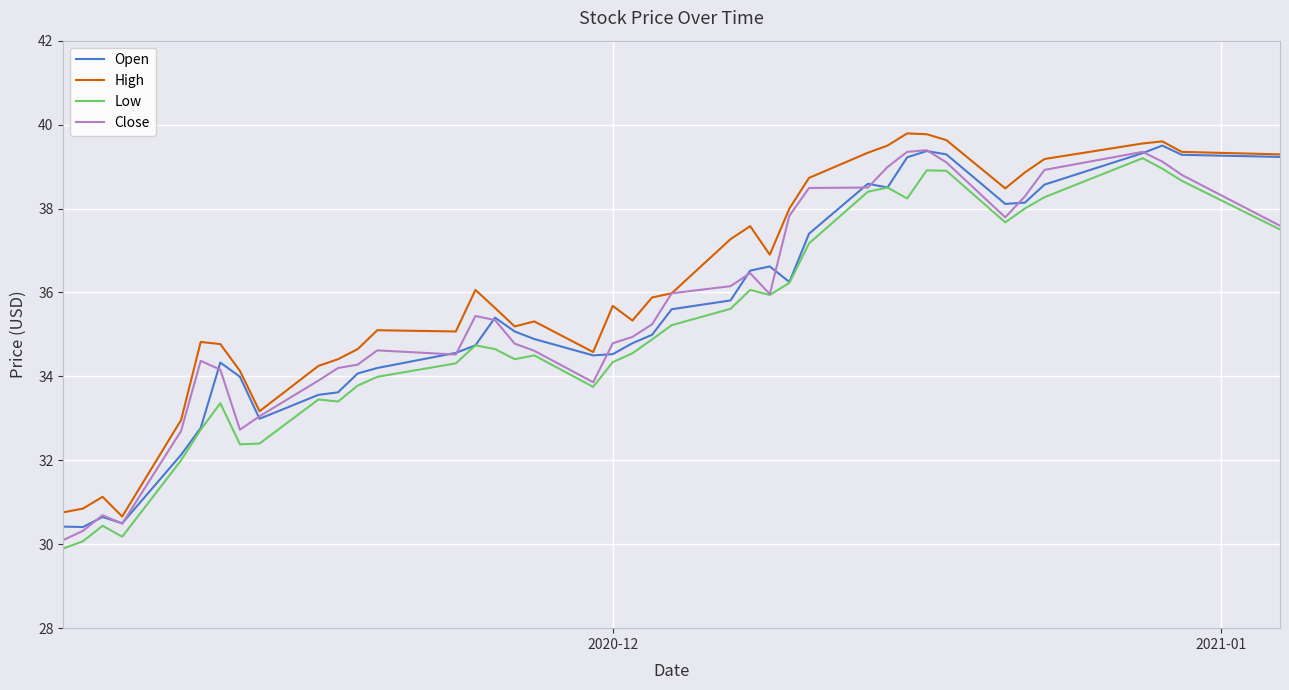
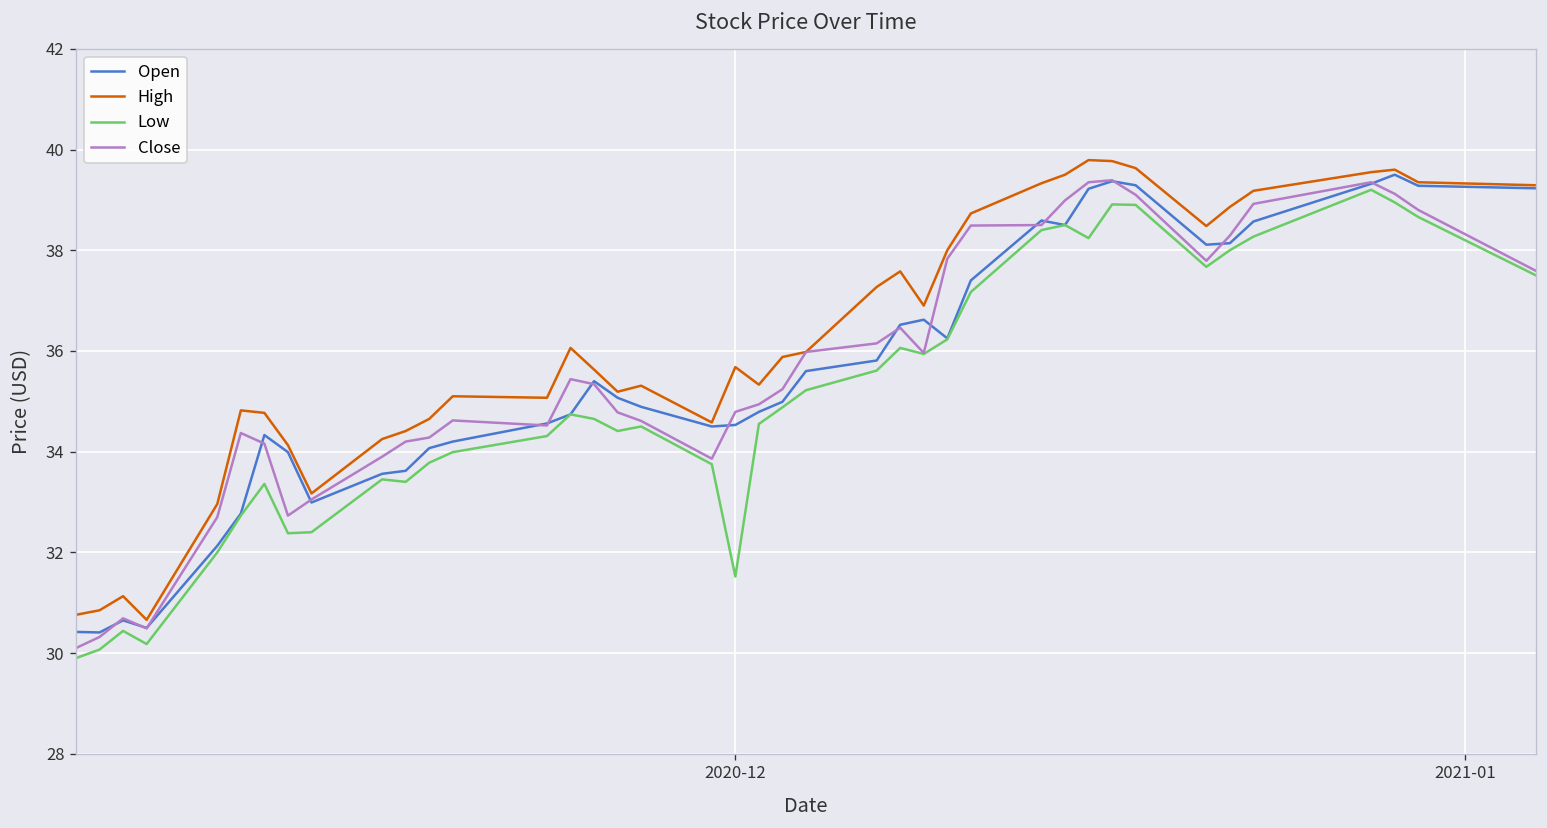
  {
    "Open": {
      "2020-12": 34.5
    },
    "High": {
      "2020-12": 35.7
    },
    "Low": {
-     "2020-12": 34.3
+     "2020-12": 31.5
    },
    "Close": {
      "2020-12": 34.8
    }
  }
